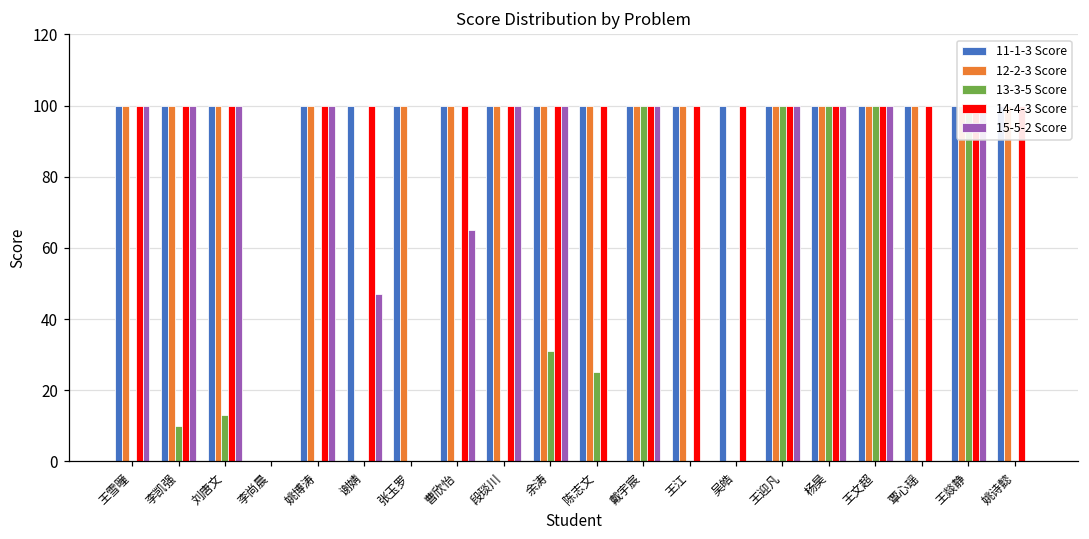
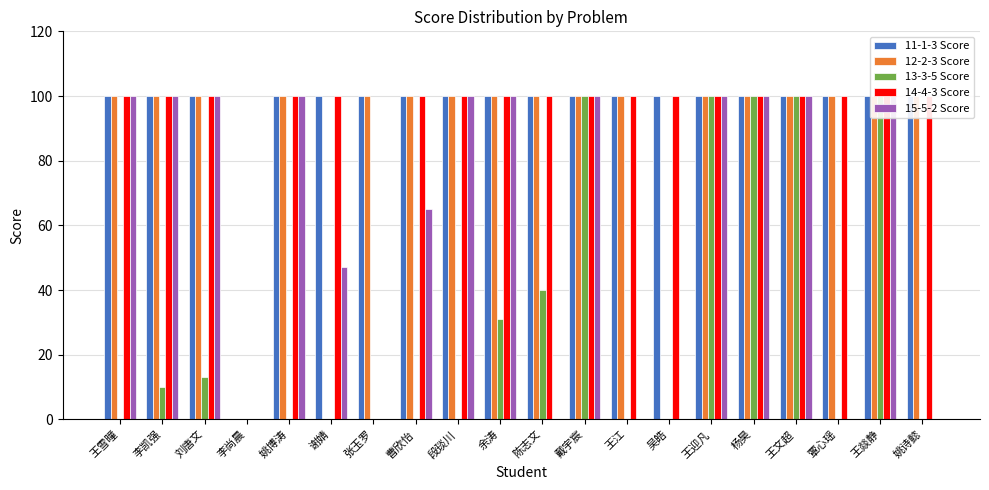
  {
    "11-1-3 Score": {
      "王雪曈": 100,
      "李凯强": 100,
      "刘唐文": 100,
      "李尚晨": 0,
      "姚博涛": 100,
      "谢婧": 100,
      "张玉罗": 100,
      "曹欣怡": 100,
      "段琰川": 100,
      "余涛": 100,
      "陈志文": 100,
      "戴宇宸": 100,
      "王江": 100,
      "吴皓": 100,
      "王迎凡": 100,
      "杨昊": 100,
      "王文超": 100,
      "覃心瑶": 100,
      "王燚静": 100
    },
    "12-2-3 Score": {
      "王雪曈": 100,
      "李凯强": 100,
      "刘唐文": 100,
      "李尚晨": 0,
      "姚博涛": 100,
      "谢婧": 0,
      "张玉罗": 100,
      "曹欣怡": 100,
      "段琰川": 100,
      "余涛": 100,
      "陈志文": 100,
      "戴宇宸": 100,
      "王江": 100,
      "吴皓": 0,
      "王迎凡": 100,
      "杨昊": 100,
      "王文超": 100,
      "覃心瑶": 100
    },
    "13-3-5 Score": {
      "王雪曈": 0,
      "李凯强": 10,
      "刘唐文": 13,
      "李尚晨": 0,
      "姚博涛": 0,
      "谢婧": 0,
      "张玉罗": 0,
      "曹欣怡": 0,
      "段琰川": 0,
      "余涛": 31,
-     "陈志文": 25,
+     "陈志文": 40,
      "戴宇宸": 100,
      "王江": 0,
      "吴皓": 0,
      "王迎凡": 100,
      "杨昊": 100,
      "王文超": 100,
      "覃心瑶": 0,
      "姚诗懿": 0
    },
    "14-4-3 Score": {
      "王雪曈": 100,
      "李凯强": 100,
      "刘唐文": 100,
      "李尚晨": 0,
      "姚博涛": 100,
      "谢婧": 100,
      "张玉罗": 0,
      "曹欣怡": 100,
      "段琰川": 100,
      "余涛": 100,
      "陈志文": 100,
      "戴宇宸": 100,
      "王江": 100,
      "吴皓": 100,
      "王迎凡": 100,
      "杨昊": 100,
      "王文超": 100,
      "覃心瑶": 100
    },
    "15-5-2 Score": {
      "王雪曈": 100,
      "李凯强": 100,
      "刘唐文": 100,
      "李尚晨": 0,
      "姚博涛": 100,
      "谢婧": 47,
      "张玉罗": 0,
      "曹欣怡": 65,
      "段琰川": 100,
      "余涛": 100,
      "陈志文": 0,
      "戴宇宸": 100,
      "王江": 0,
      "吴皓": 0,
      "王迎凡": 100,
      "杨昊": 100,
      "王文超": 100,
      "覃心瑶": 0,
      "姚诗懿": 0
    }
  }
